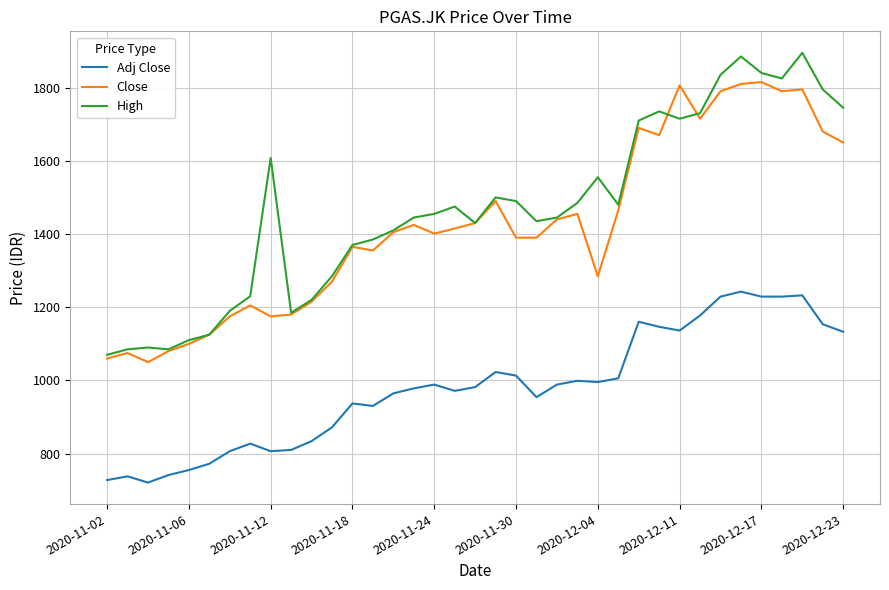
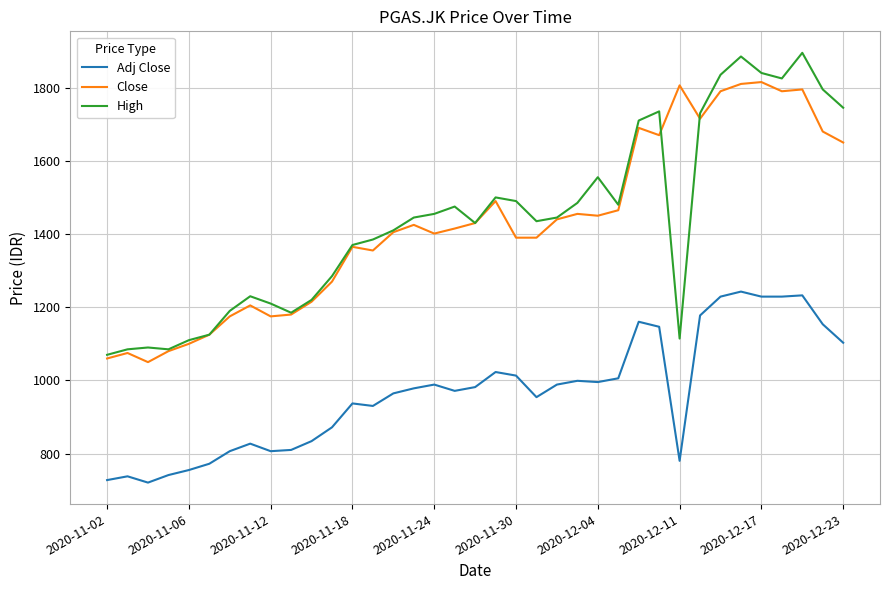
  {
    "Adj Close": {
      "2020-11-02": 730,
      "2020-11-06": 760,
      "2020-11-12": 810,
      "2020-11-18": 940,
      "2020-11-24": 990,
      "2020-11-30": 1010,
      "2020-12-04": 1000,
-     "2020-12-11": 1140,
+     "2020-12-11": 780,
      "2020-12-17": 1230,
-     "2020-12-23": 1130
+     "2020-12-23": 1100
    },
    "Close": {
      "2020-11-02": 1060,
      "2020-11-06": 1100,
      "2020-11-12": 1180,
      "2020-11-24": 1400,
      "2020-11-30": 1390,
-     "2020-12-04": 1280,
+     "2020-12-04": 1450,
      "2020-12-11": 1810,
      "2020-12-17": 1820,
      "2020-12-23": 1650
    },
    "High": {
      "2020-11-02": 1070,
      "2020-11-06": 1110,
-     "2020-11-12": 1610,
+     "2020-11-12": 1210,
      "2020-11-24": 1460,
      "2020-11-30": 1490,
      "2020-12-04": 1560,
-     "2020-12-11": 1720,
+     "2020-12-11": 1110,
      "2020-12-17": 1840,
      "2020-12-23": 1750
    }
  }
